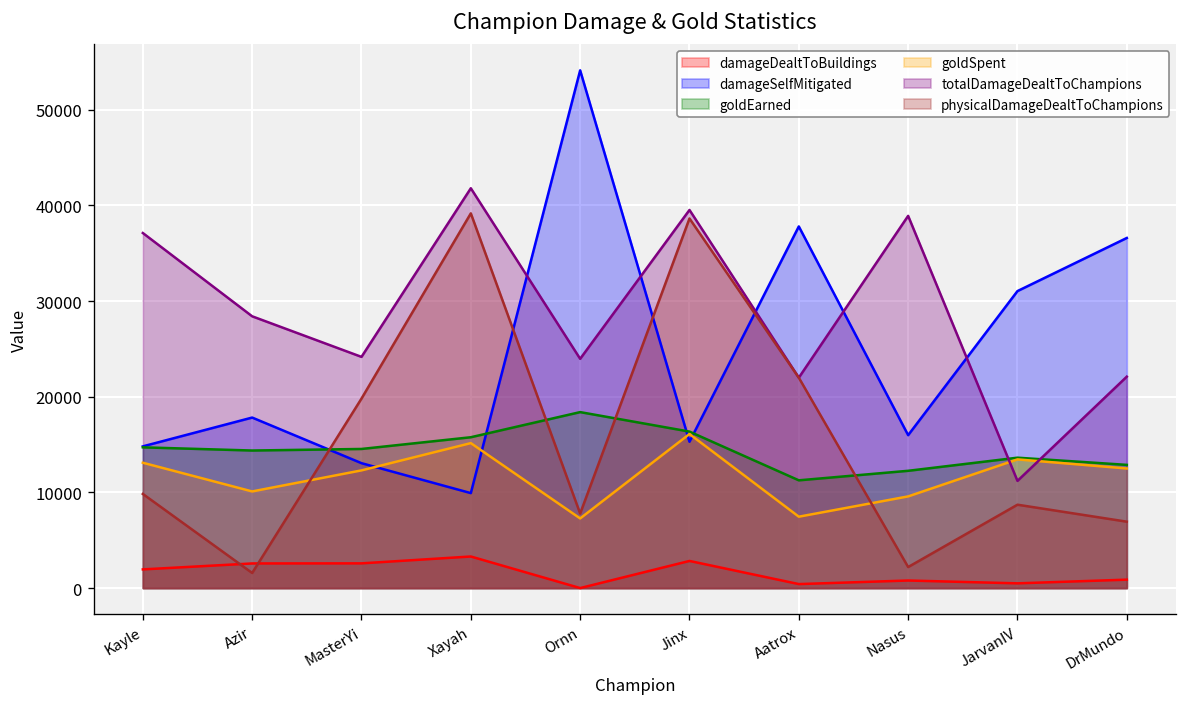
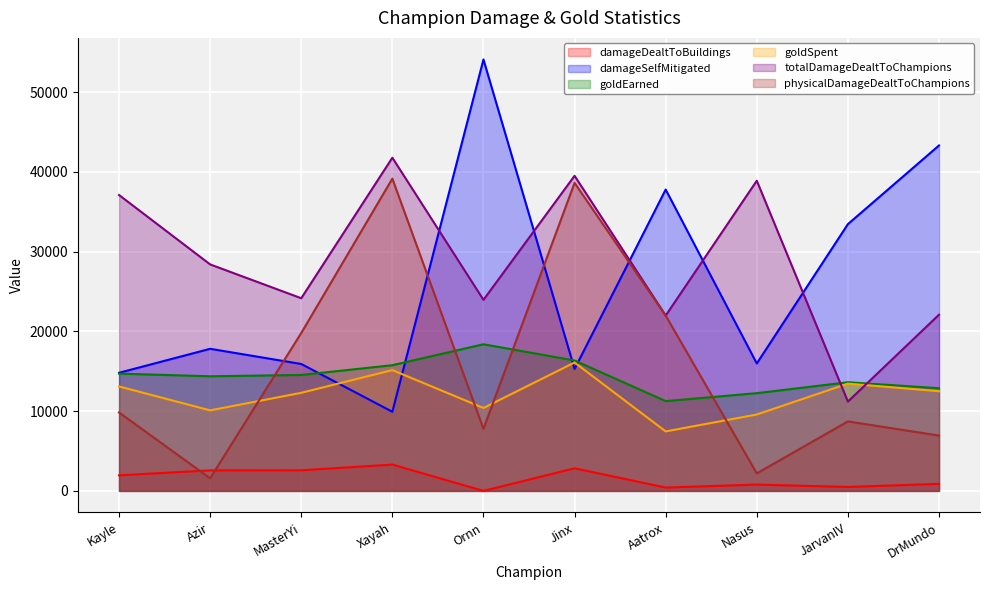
  {
    "damageSelfMitigated": {
      "Azir": 18000,
-     "MasterYi": 13000,
+     "MasterYi": 16000,
      "Xayah": 10000,
      "Ornn": 54000,
      "Jinx": 15000,
      "Aatrox": 38000,
      "Nasus": 16000,
-     "JarvanIV": 31000,
-     "DrMundo": 37000
+     "JarvanIV": 33000,
+     "DrMundo": 43000
    },
    "goldEarned": {
      "Azir": 14000,
      "MasterYi": 15000,
      "Xayah": 16000,
      "Ornn": 18000,
      "Aatrox": 11000,
      "Nasus": 12000,
      "DrMundo": 13000
    },
    "goldSpent": {
      "Kayle": 13000,
      "Azir": 10000,
      "MasterYi": 12000,
      "Xayah": 15000,
-     "Ornn": 7000,
+     "Ornn": 10000,
      "Aatrox": 7000,
      "Nasus": 10000,
      "DrMundo": 13000
    }
  }
